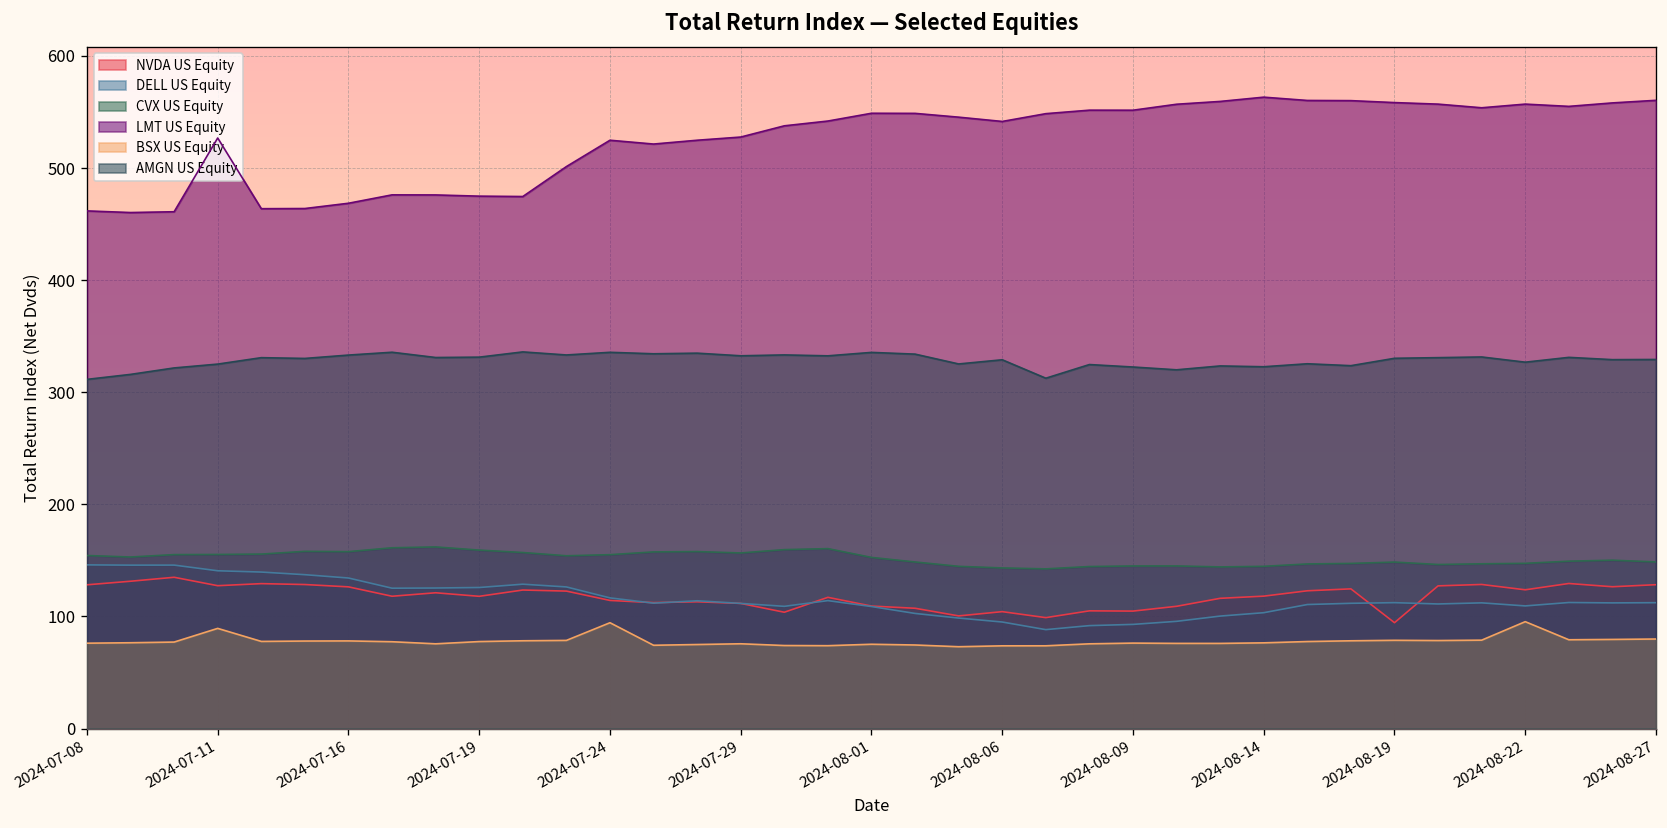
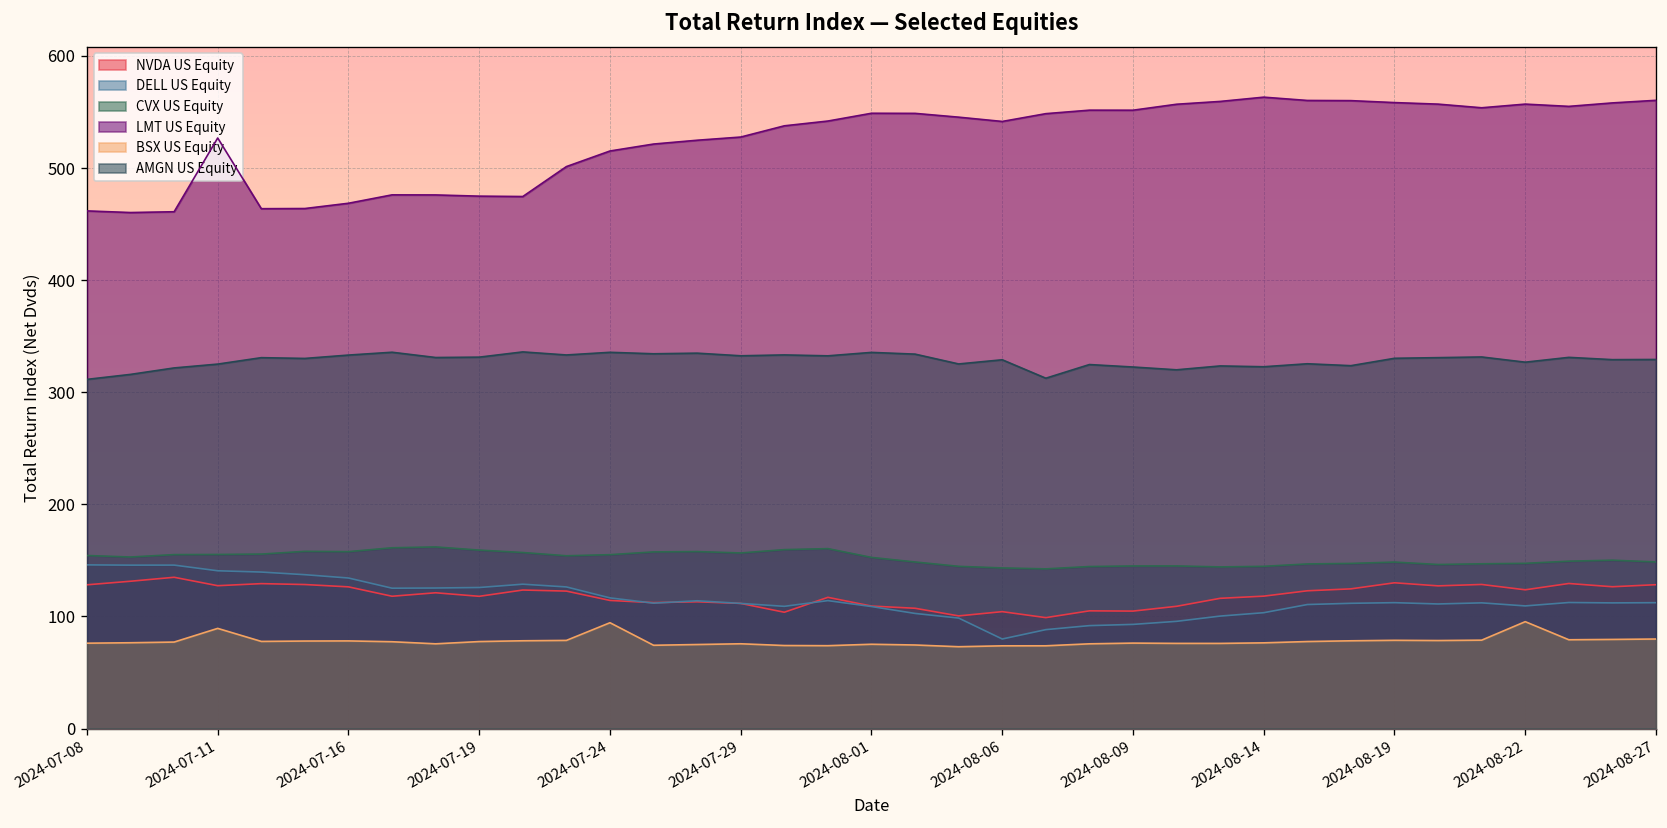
  {
    "NVDA US Equity": {
      "2024-07-08": 130,
      "2024-07-11": 130,
      "2024-07-16": 130,
      "2024-07-19": 120,
      "2024-08-06": 100,
      "2024-08-09": 100,
      "2024-08-14": 120,
-     "2024-08-19": 90,
+     "2024-08-19": 130,
      "2024-08-22": 120,
      "2024-08-27": 130
    },
    "DELL US Equity": {
      "2024-07-08": 150,
      "2024-07-11": 140,
      "2024-07-16": 130,
      "2024-07-19": 130,
-     "2024-08-06": 100,
+     "2024-08-06": 80,
      "2024-08-09": 90,
      "2024-08-14": 100,
      "2024-08-19": 110,
      "2024-08-22": 110,
      "2024-08-27": 110
    },
    "LMT US Equity": {
      "2024-07-08": 460,
      "2024-07-16": 470,
      "2024-07-19": 470,
-     "2024-07-24": 525,
+     "2024-07-24": 515,
      "2024-07-29": 530,
      "2024-08-01": 550,
      "2024-08-06": 540,
      "2024-08-09": 550,
      "2024-08-14": 560,
      "2024-08-19": 560,
      "2024-08-22": 560,
      "2024-08-27": 560
    },
    "BSX US Equity": {
      "2024-07-08": 80,
      "2024-07-11": 90,
      "2024-07-16": 80,
      "2024-07-19": 80,
      "2024-07-24": 90,
      "2024-07-29": 80,
      "2024-08-01": 80,
      "2024-08-06": 70,
      "2024-08-09": 80,
      "2024-08-14": 80,
      "2024-08-19": 80,
      "2024-08-22": 100,
      "2024-08-27": 80
    }
  }
